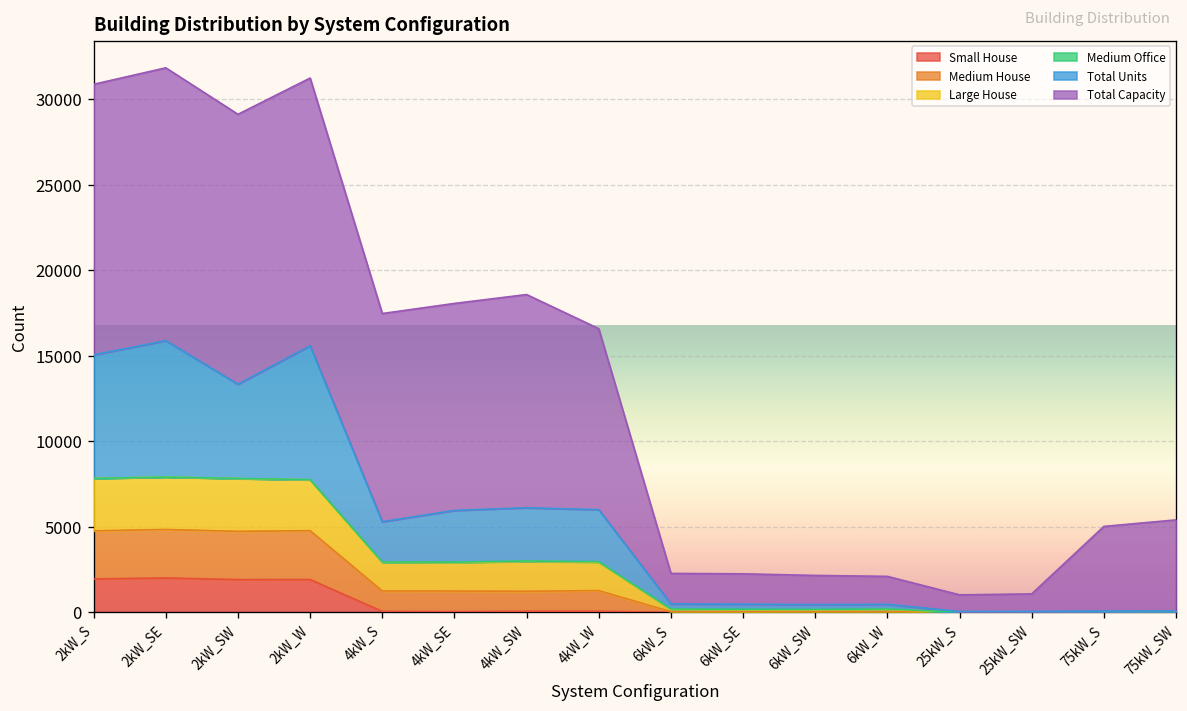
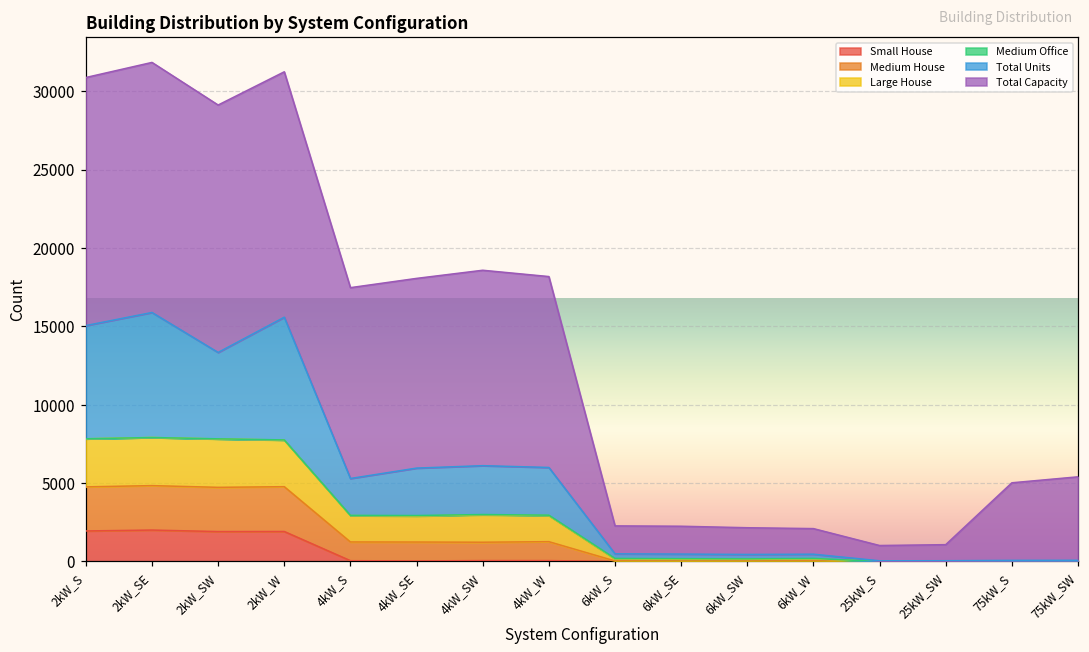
  {
    "Total Units": {
      "2kW_S": 7200,
      "2kW_SE": 8000,
      "2kW_SW": 5500,
      "2kW_W": 7800,
      "4kW_S": 2400,
      "4kW_SE": 3000,
      "4kW_SW": 3100,
      "4kW_W": 3000,
      "6kW_S": 300,
      "6kW_SE": 300,
      "6kW_SW": 300,
      "6kW_W": 300
    },
    "Total Capacity": {
      "2kW_S": 15800,
      "2kW_SE": 16000,
      "2kW_SW": 15800,
      "2kW_W": 15700,
      "4kW_S": 12200,
      "4kW_SE": 12100,
      "4kW_SW": 12500,
-     "4kW_W": 10600,
+     "4kW_W": 12200,
      "6kW_S": 1800,
      "6kW_SE": 1800,
      "6kW_SW": 1700,
      "6kW_W": 1600,
      "25kW_S": 1000,
      "25kW_SW": 1000,
      "75kW_S": 5000,
      "75kW_SW": 5300
    }
  }
